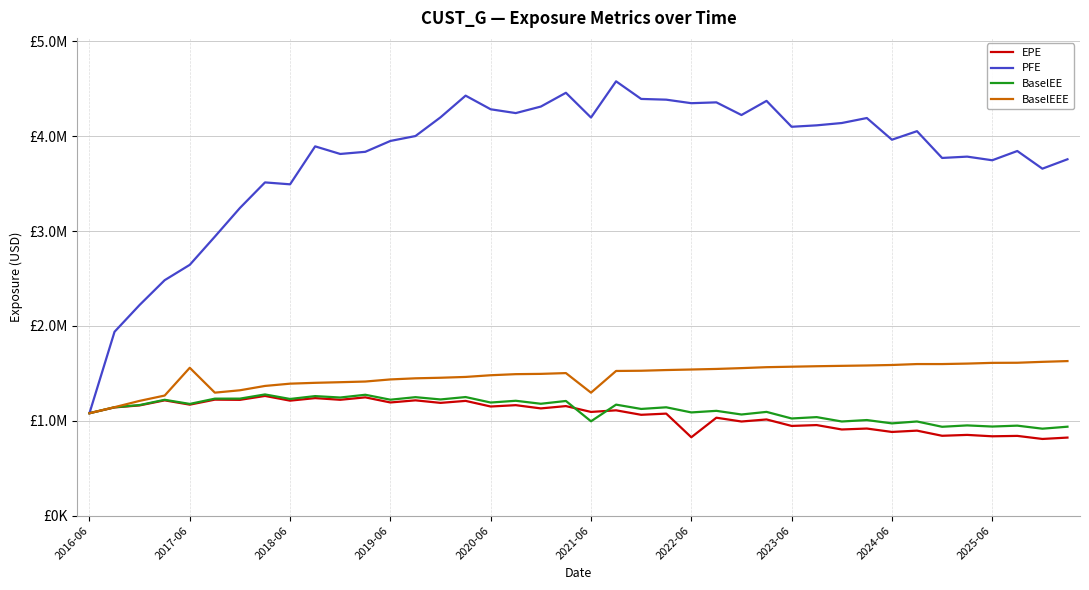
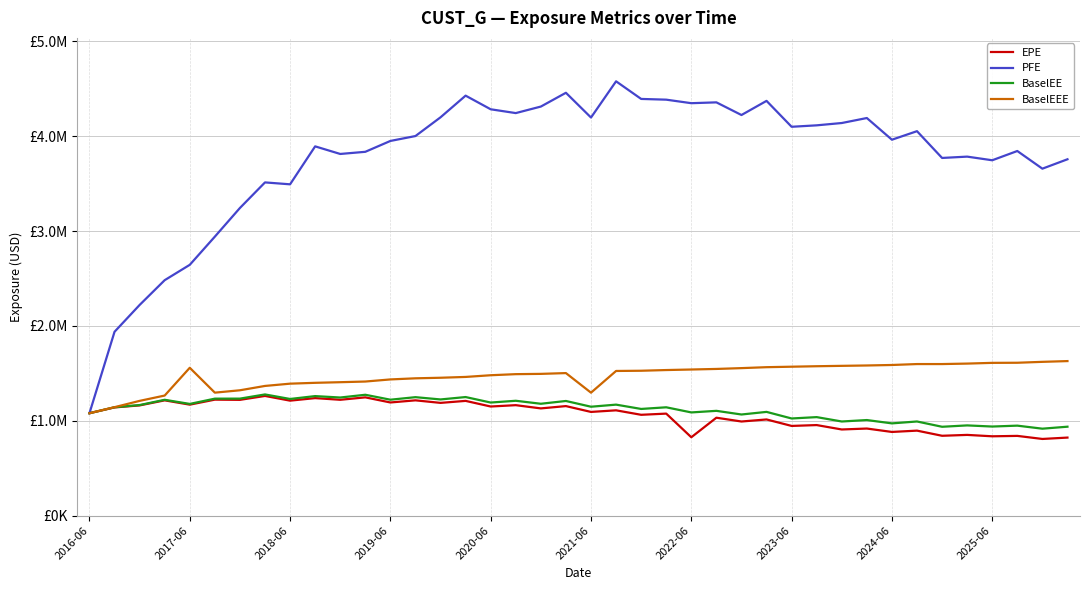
  {
    "EPE": {
      "2019-06": "£1200000",
      "2020-06": "£1100000",
      "2021-06": "£1100000",
      "2022-06": "£800000",
      "2023-06": "£900000",
      "2024-06": "£900000",
      "2025-06": "£800000"
    },
    "PFE": {
      "2017-06": "£2600000",
      "2018-06": "£3500000",
      "2019-06": "£3900000",
      "2020-06": "£4300000",
      "2021-06": "£4200000",
      "2022-06": "£4300000",
      "2023-06": "£4100000",
      "2024-06": "£4000000",
      "2025-06": "£3700000"
    },
    "BaselEE": {
      "2019-06": "£1200000",
      "2020-06": "£1200000",
-     "2021-06": "£1000000",
+     "2021-06": "£1100000",
      "2022-06": "£1100000",
      "2023-06": "£1000000",
      "2024-06": "£1000000",
      "2025-06": "£900000"
    },
    "BaselEEE": {
      "2017-06": "£1600000",
      "2018-06": "£1400000",
      "2019-06": "£1400000",
      "2020-06": "£1500000",
      "2021-06": "£1300000",
      "2022-06": "£1500000",
      "2023-06": "£1600000",
      "2024-06": "£1600000",
      "2025-06": "£1600000"
    }
  }
